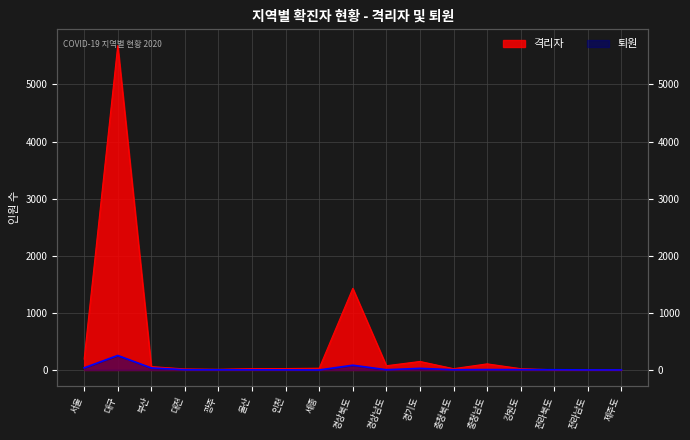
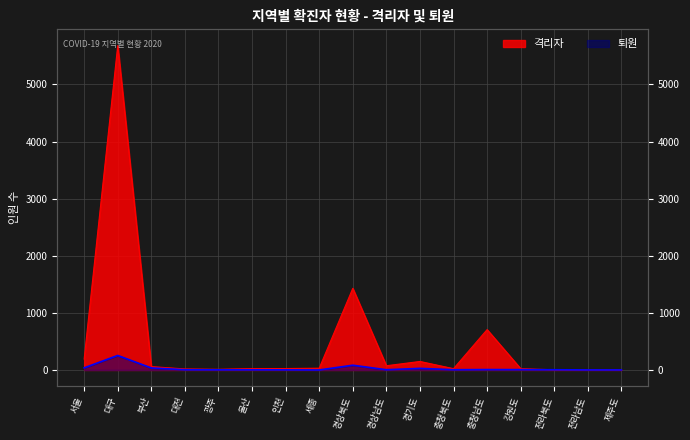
  {
    "격리자": {
      "서울": 200,
      "경상북도": 1400,
      "경상남도": 100,
      "경기도": 100,
-     "충청남도": 100
+     "충청남도": 700
    },
    "퇴원": {
      "서울": 0,
      "대구": 300,
      "경상북도": 100,
      "경상남도": 0,
      "경기도": 0,
      "충청남도": 0
    }
  }
